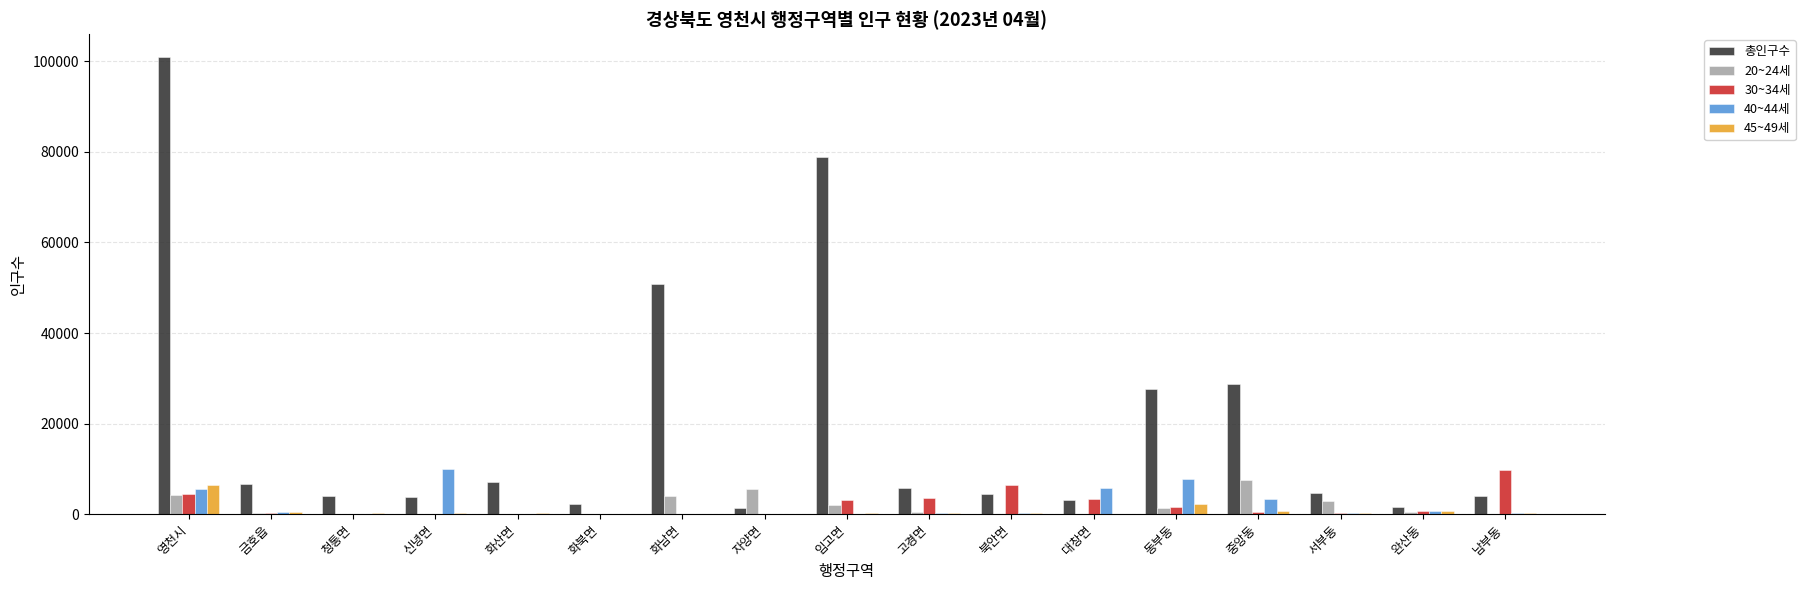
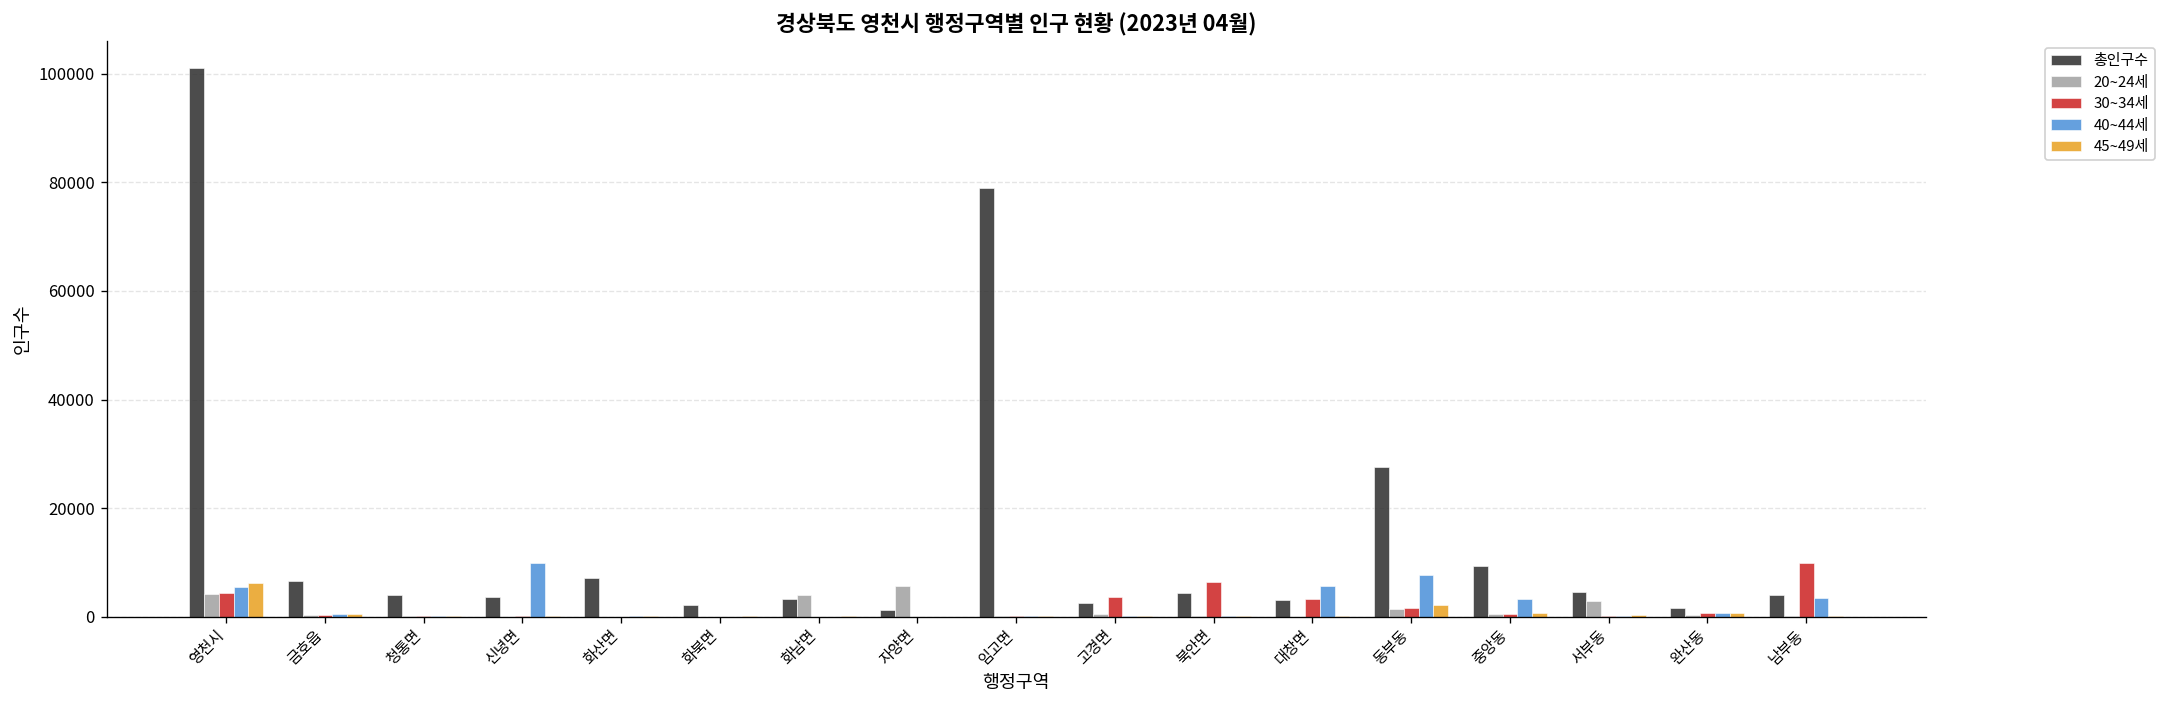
  {
    "총인구수": {
      "영천시": 101000,
      "금호읍": 7000,
      "청통면": 4000,
      "신녕면": 4000,
      "화산면": 7000,
      "화북면": 2000,
-     "화남면": 51000,
+     "화남면": 3000,
      "자양면": 1000,
      "임고면": 79000,
-     "고경면": 6000,
+     "고경면": 3000,
      "북안면": 4000,
      "대창면": 3000,
      "동부동": 28000,
-     "중앙동": 29000,
+     "중앙동": 9000,
      "서부동": 5000,
      "완산동": 2000,
      "남부동": 4000
    },
    "20~24세": {
      "영천시": 4000,
      "화남면": 4000,
      "자양면": 6000,
-     "임고면": 2000,
+     "임고면": 0,
      "동부동": 1000,
-     "중앙동": 8000,
+     "중앙동": 1000,
      "서부동": 3000
    },
    "30~34세": {
      "영천시": 4000,
-     "임고면": 3000,
+     "임고면": 0,
      "고경면": 4000,
      "북안면": 7000,
      "대창면": 3000,
      "동부동": 2000,
      "완산동": 1000,
      "남부동": 10000
    },
    "40~44세": {
      "영천시": 5000,
      "신녕면": 10000,
      "대창면": 6000,
      "동부동": 8000,
      "중앙동": 3000,
      "완산동": 1000,
-     "남부동": 0
+     "남부동": 3000
    },
    "45~49세": {
      "영천시": 6000,
      "금호읍": 1000,
      "동부동": 2000,
      "중앙동": 1000,
      "완산동": 1000
    }
  }
